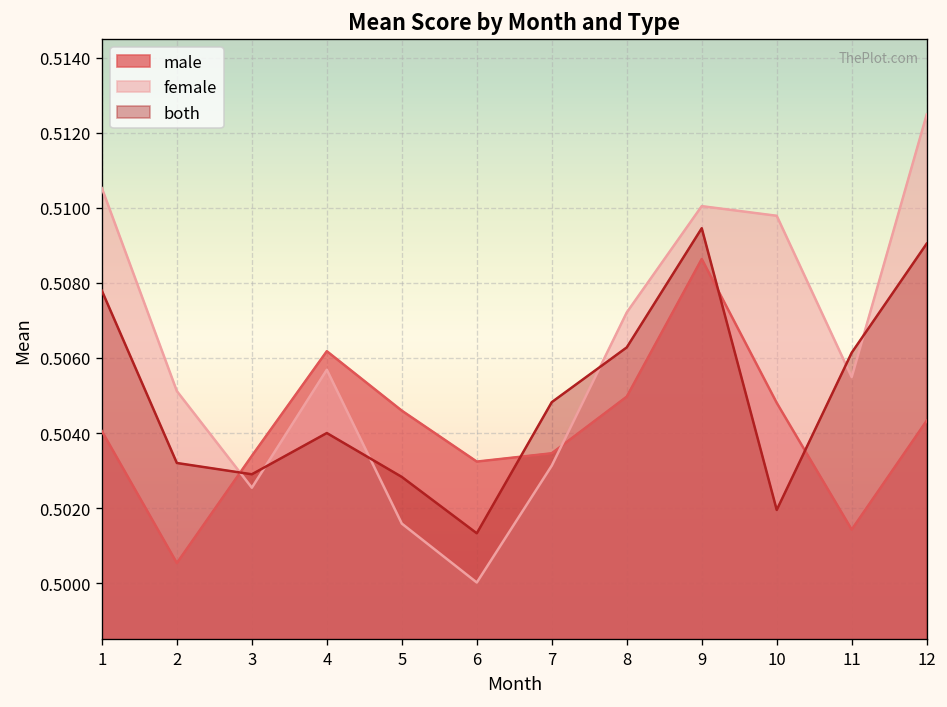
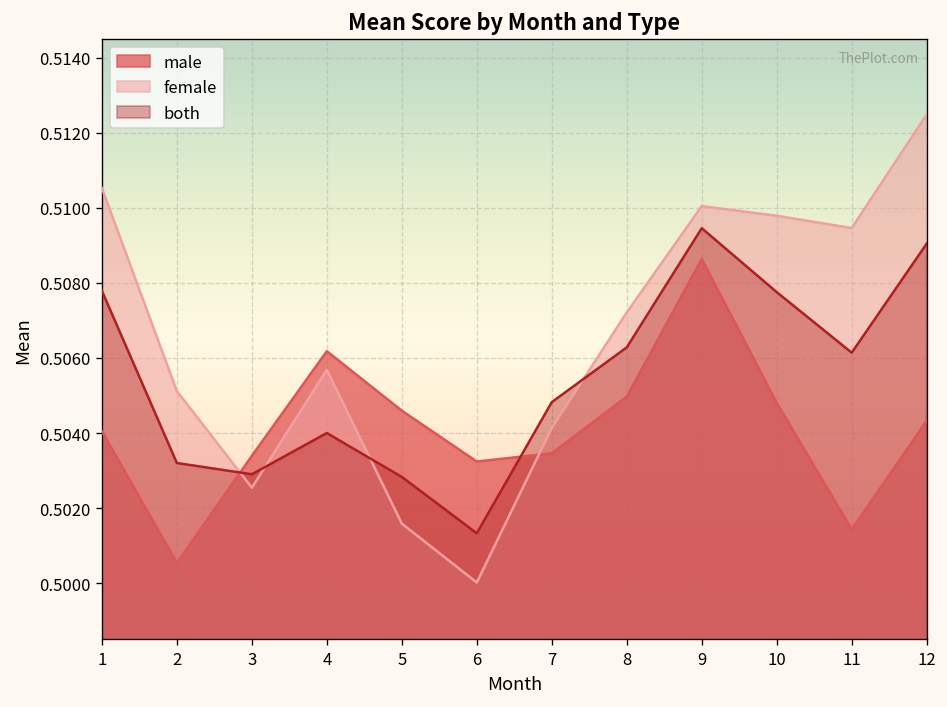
  {
    "male": {
      "1": 0.5041,
      "2": 0.5005,
      "3": 0.5034,
      "4": 0.5062,
      "5": 0.5046,
      "6": 0.5032,
      "7": 0.5035,
      "8": 0.5050,
      "9": 0.5086,
      "10": 0.5048,
      "11": 0.5014,
      "12": 0.5043
    },
    "female": {
      "1": 0.5105,
      "2": 0.5051,
      "3": 0.5025,
      "4": 0.5057,
      "5": 0.5016,
      "6": 0.5000,
-     "7": 0.5031,
+     "7": 0.5041,
      "8": 0.5072,
      "9": 0.5100,
      "10": 0.5098,
-     "11": 0.5055,
+     "11": 0.5095,
      "12": 0.5125
    },
    "both": {
      "1": 0.5078,
      "2": 0.5032,
      "3": 0.5029,
      "4": 0.5040,
      "5": 0.5028,
      "6": 0.5013,
      "7": 0.5048,
      "8": 0.5063,
      "9": 0.5095,
-     "10": 0.5020,
+     "10": 0.5078,
      "11": 0.5061,
      "12": 0.5090
    }
  }
